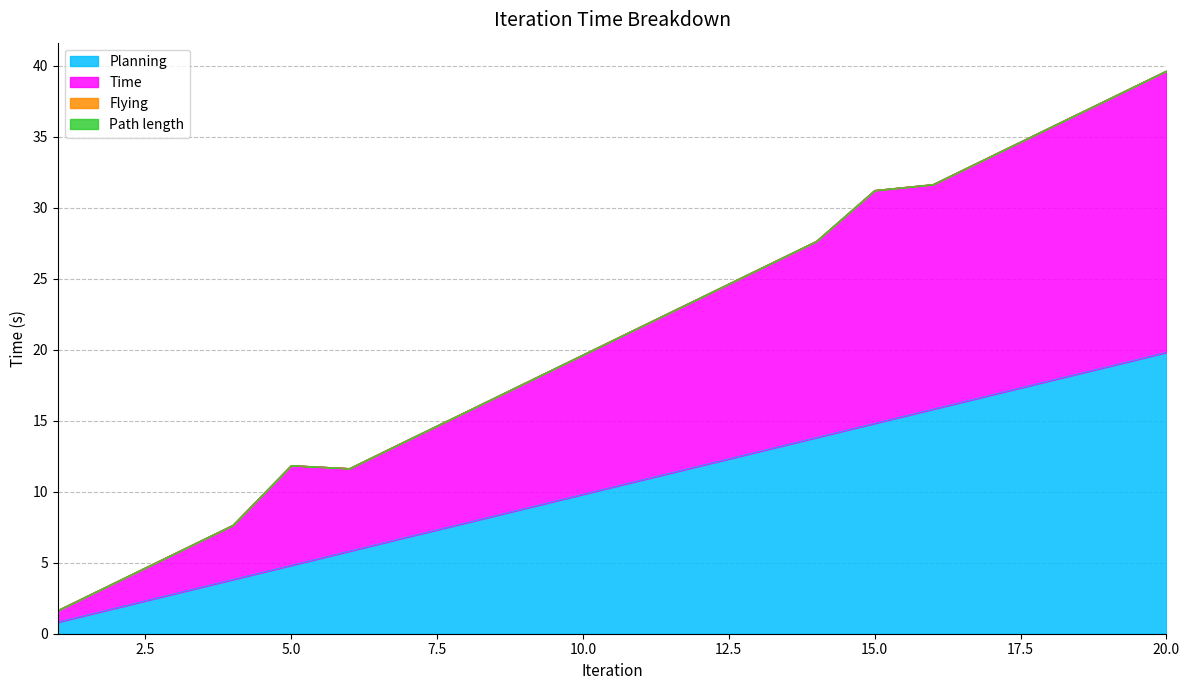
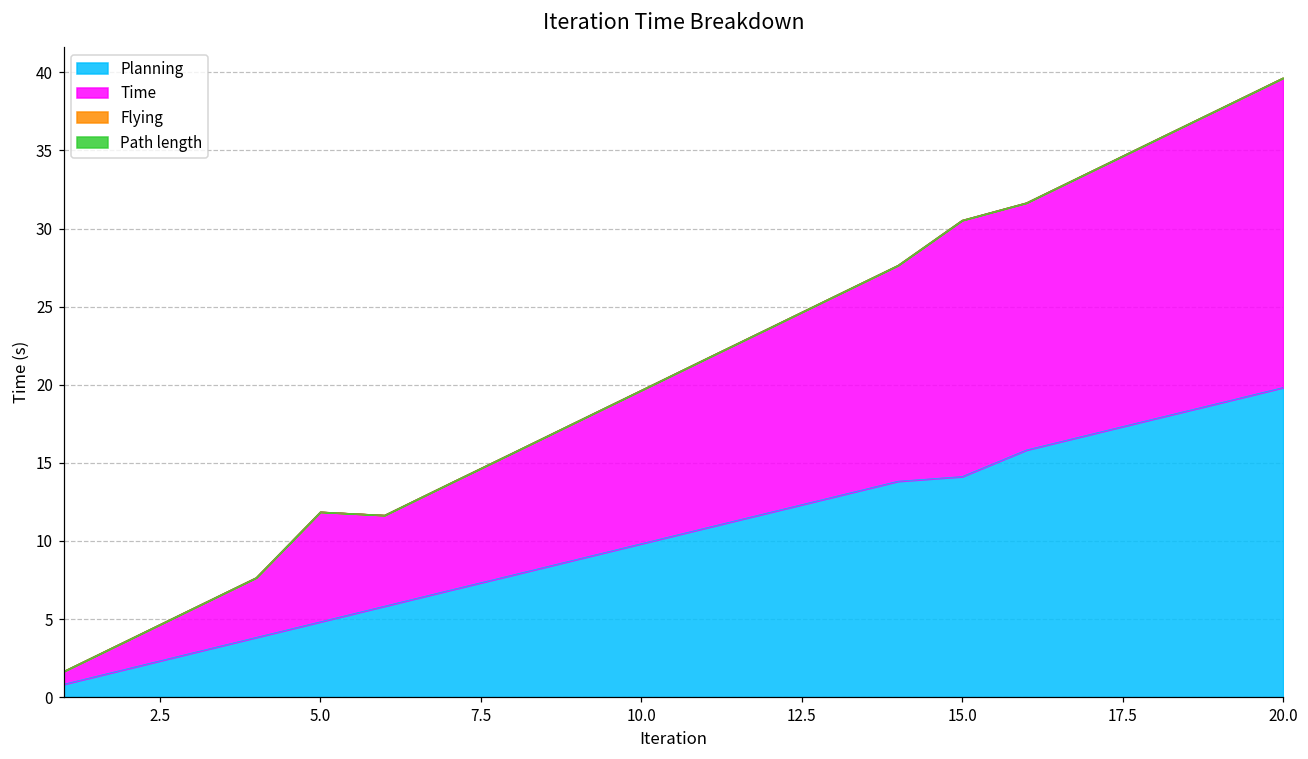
  {
    "Planning": {
      "5.0": 4.8,
      "10.0": 9.8,
-     "15.0": 14.8,
+     "15.0": 14.1,
      "20.0": 19.8
    }
  }
